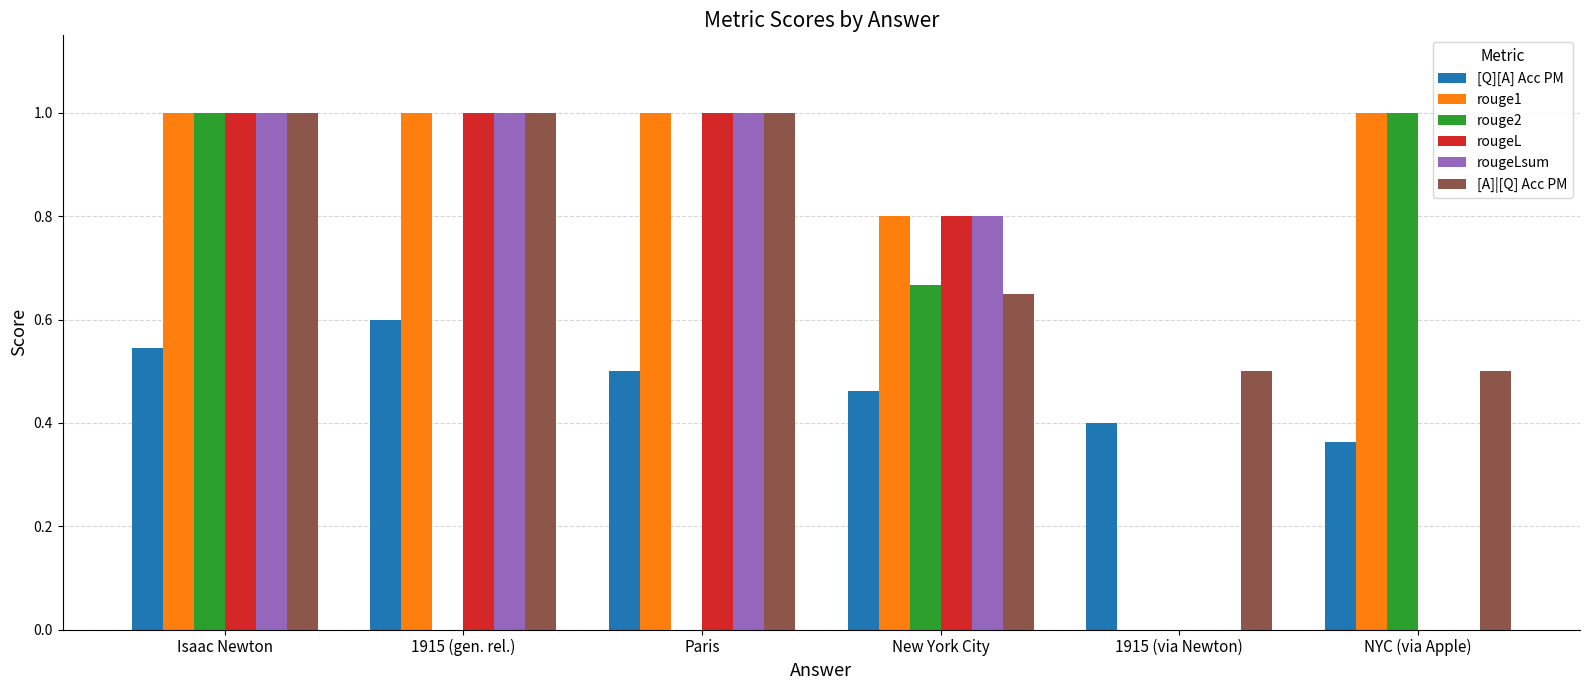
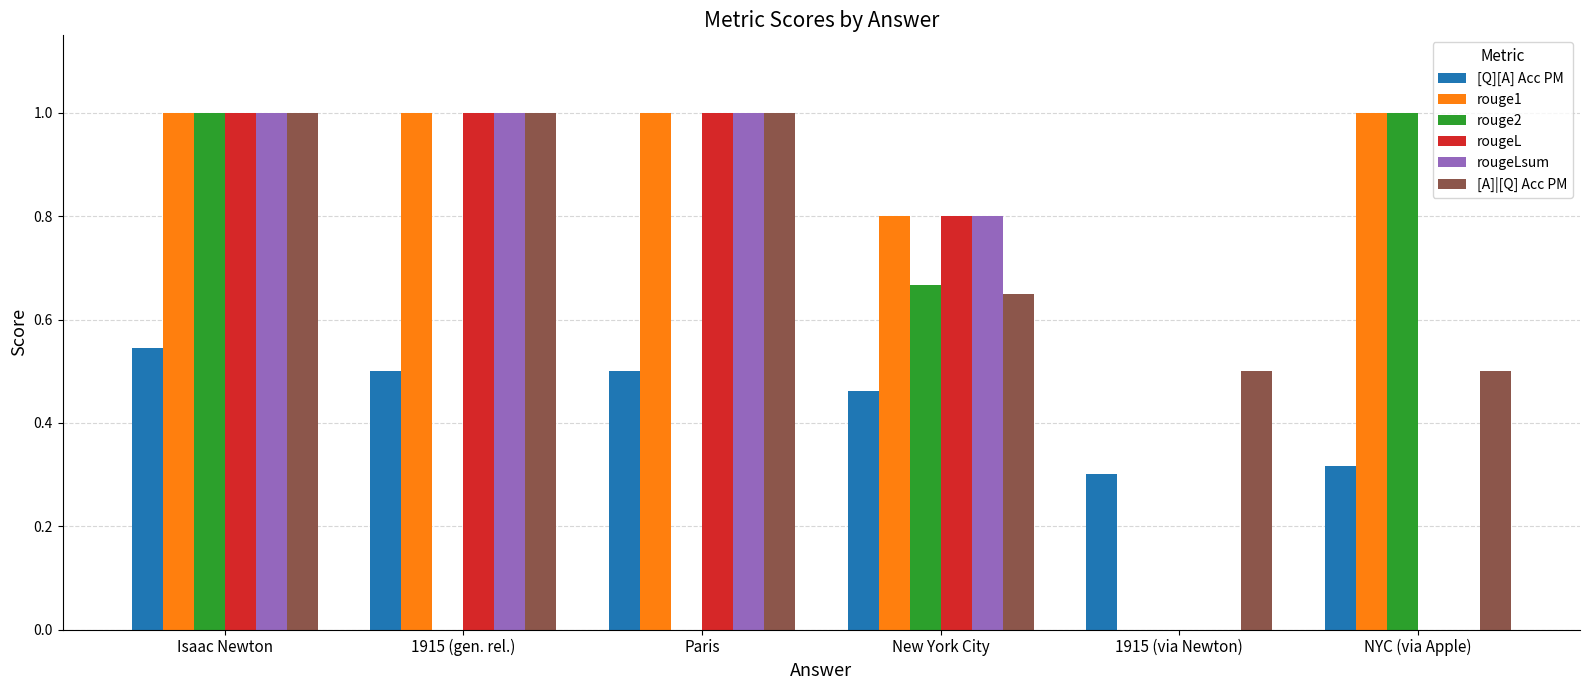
  {
    "[Q][A] Acc PM": {
      "Isaac Newton": 0.55,
-     "1915 (gen. rel.)": 0.6,
+     "1915 (gen. rel.)": 0.5,
      "Paris": 0.50,
      "New York City": 0.46,
-     "1915 (via Newton)": 0.40,
-     "NYC (via Apple)": 0.36
+     "1915 (via Newton)": 0.30,
+     "NYC (via Apple)": 0.32
    },
    "rouge1": {
      "Isaac Newton": 1.00,
      "1915 (gen. rel.)": 1.00,
      "Paris": 1.00,
      "New York City": 0.80,
      "1915 (via Newton)": 0.00,
      "NYC (via Apple)": 1.00
    },
    "rouge2": {
      "Isaac Newton": 1.00,
      "1915 (gen. rel.)": 0.00,
      "Paris": 0.00,
      "New York City": 0.67,
      "1915 (via Newton)": 0.00,
      "NYC (via Apple)": 1.00
    },
    "rougeL": {
      "Isaac Newton": 1.00,
      "1915 (gen. rel.)": 1.00,
      "Paris": 1.00,
      "New York City": 0.80,
      "1915 (via Newton)": 0.00,
      "NYC (via Apple)": 0.00
    },
    "rougeLsum": {
      "Isaac Newton": 1.00,
      "1915 (gen. rel.)": 1.00,
      "Paris": 1.00,
      "New York City": 0.80,
      "1915 (via Newton)": 0.00,
      "NYC (via Apple)": 0.00
    },
    "[A]|[Q] Acc PM": {
      "Isaac Newton": 1.00,
      "1915 (gen. rel.)": 1.00,
      "Paris": 1.00,
      "New York City": 0.65,
      "1915 (via Newton)": 0.50,
      "NYC (via Apple)": 0.50
    }
  }
